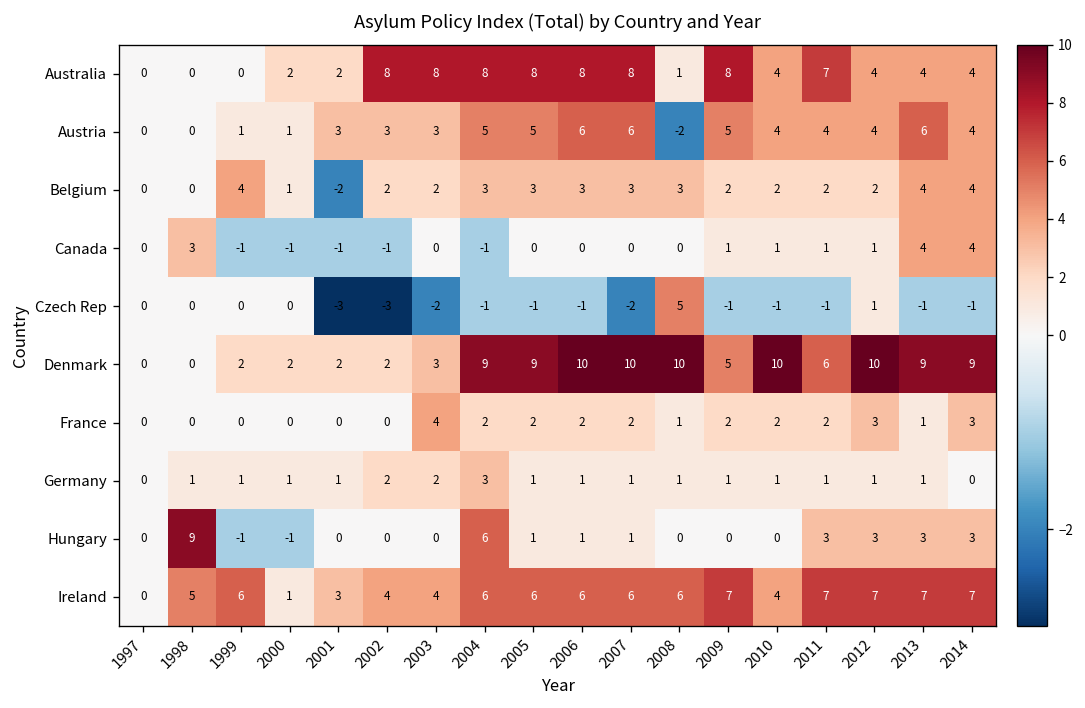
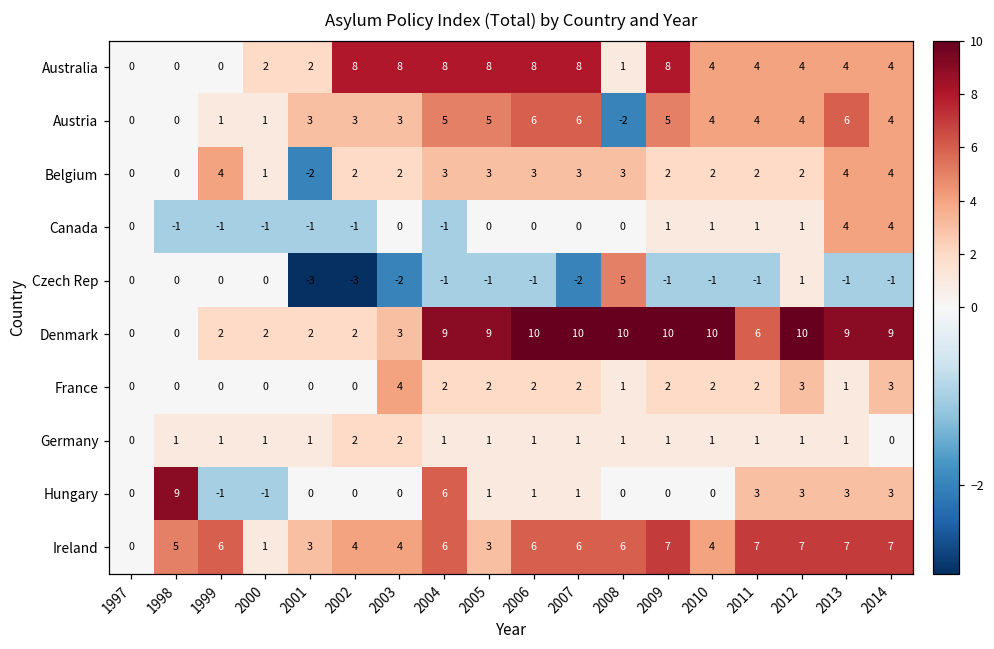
  {
    "Australia": {
      "1997": 0,
      "1998": 0,
      "1999": 0,
      "2000": 2,
      "2001": 2,
      "2002": 8,
      "2003": 8,
      "2004": 8,
      "2005": 8,
      "2006": 8,
      "2007": 8,
      "2008": 1,
      "2009": 8,
      "2010": 4,
-     "2011": 7,
+     "2011": 4,
      "2012": 4,
      "2013": 4,
      "2014": 4
    },
    "Austria": {
      "1997": 0,
      "1998": 0,
      "1999": 1,
      "2000": 1,
      "2001": 3,
      "2002": 3,
      "2003": 3,
      "2004": 5,
      "2005": 5,
      "2006": 6,
      "2007": 6,
      "2008": -2,
      "2009": 5,
      "2010": 4,
      "2011": 4,
      "2012": 4,
      "2013": 6,
      "2014": 4
    },
    "Belgium": {
      "1997": 0,
      "1998": 0,
      "1999": 4,
      "2000": 1,
      "2001": -2,
      "2002": 2,
      "2003": 2,
      "2004": 3,
      "2005": 3,
      "2006": 3,
      "2007": 3,
      "2008": 3,
      "2009": 2,
      "2010": 2,
      "2011": 2,
      "2012": 2,
      "2013": 4,
      "2014": 4
    },
    "Canada": {
      "1997": 0,
-     "1998": 3,
+     "1998": -1,
      "1999": -1,
      "2000": -1,
      "2001": -1,
      "2002": -1,
      "2003": 0,
      "2004": -1,
      "2005": 0,
      "2006": 0,
      "2007": 0,
      "2008": 0,
      "2009": 1,
      "2010": 1,
      "2011": 1,
      "2012": 1,
      "2013": 4,
      "2014": 4
    },
    "Czech Rep": {
      "1997": 0,
      "1998": 0,
      "1999": 0,
      "2000": 0,
      "2001": -3,
      "2002": -3,
      "2003": -2,
      "2004": -1,
      "2005": -1,
      "2006": -1,
      "2007": -2,
      "2008": 5,
      "2009": -1,
      "2010": -1,
      "2011": -1,
      "2012": 1,
      "2013": -1,
      "2014": -1
    },
    "Denmark": {
      "1997": 0,
      "1998": 0,
      "1999": 2,
      "2000": 2,
      "2001": 2,
      "2002": 2,
      "2003": 3,
      "2004": 9,
      "2005": 9,
      "2006": 10,
      "2007": 10,
      "2008": 10,
-     "2009": 5,
+     "2009": 10,
      "2010": 10,
      "2011": 6,
      "2012": 10,
      "2013": 9,
      "2014": 9
    },
    "France": {
      "1997": 0,
      "1998": 0,
      "1999": 0,
      "2000": 0,
      "2001": 0,
      "2002": 0,
      "2003": 4,
      "2004": 2,
      "2005": 2,
      "2006": 2,
      "2007": 2,
      "2008": 1,
      "2009": 2,
      "2010": 2,
      "2011": 2,
      "2012": 3,
      "2013": 1,
      "2014": 3
    },
    "Germany": {
      "1997": 0,
      "1998": 1,
      "1999": 1,
      "2000": 1,
      "2001": 1,
      "2002": 2,
      "2003": 2,
-     "2004": 3,
+     "2004": 1,
      "2005": 1,
      "2006": 1,
      "2007": 1,
      "2008": 1,
      "2009": 1,
      "2010": 1,
      "2011": 1,
      "2012": 1,
      "2013": 1,
      "2014": 0
    },
    "Hungary": {
      "1997": 0,
      "1998": 9,
      "1999": -1,
      "2000": -1,
      "2001": 0,
      "2002": 0,
      "2003": 0,
      "2004": 6,
      "2005": 1,
      "2006": 1,
      "2007": 1,
      "2008": 0,
      "2009": 0,
      "2010": 0,
      "2011": 3,
      "2012": 3,
      "2013": 3,
      "2014": 3
    },
    "Ireland": {
      "1997": 0,
      "1998": 5,
      "1999": 6,
      "2000": 1,
      "2001": 3,
      "2002": 4,
      "2003": 4,
      "2004": 6,
-     "2005": 6,
+     "2005": 3,
      "2006": 6,
      "2007": 6,
      "2008": 6,
      "2009": 7,
      "2010": 4,
      "2011": 7,
      "2012": 7,
      "2013": 7,
      "2014": 7
    }
  }
